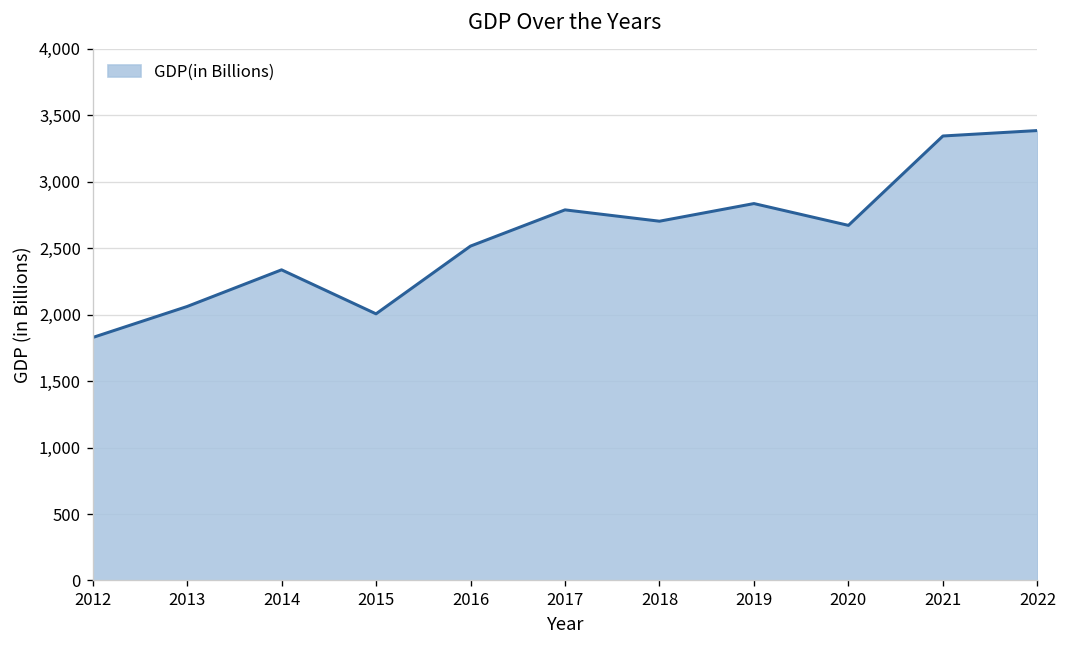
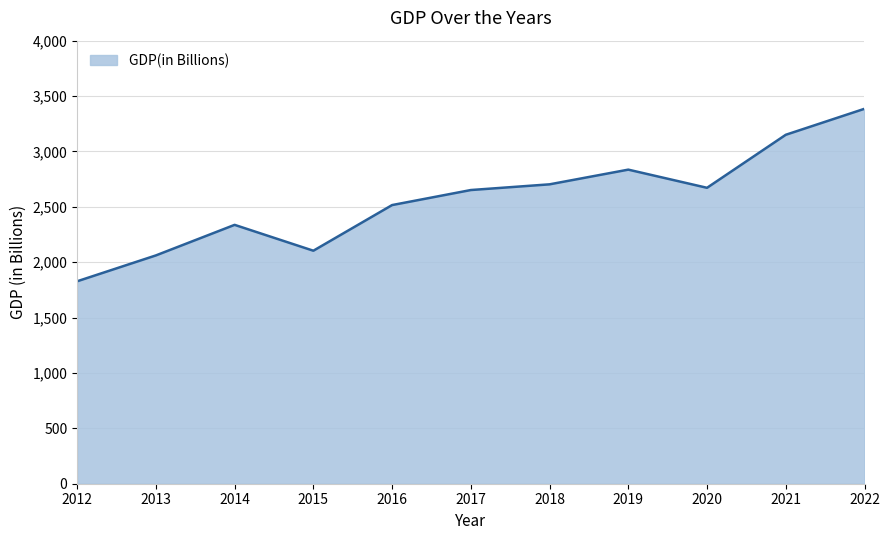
  {
    "2012": "1,830",
    "2013": "2,060",
    "2014": "2,340",
-   "2015": "2,010",
+   "2015": "2,100",
    "2016": "2,520",
-   "2017": "2,790",
+   "2017": "2,650",
    "2018": "2,700",
    "2019": "2,840",
    "2020": "2,670",
-   "2021": "3,340",
+   "2021": "3,150",
    "2022": "3,390"
  }
